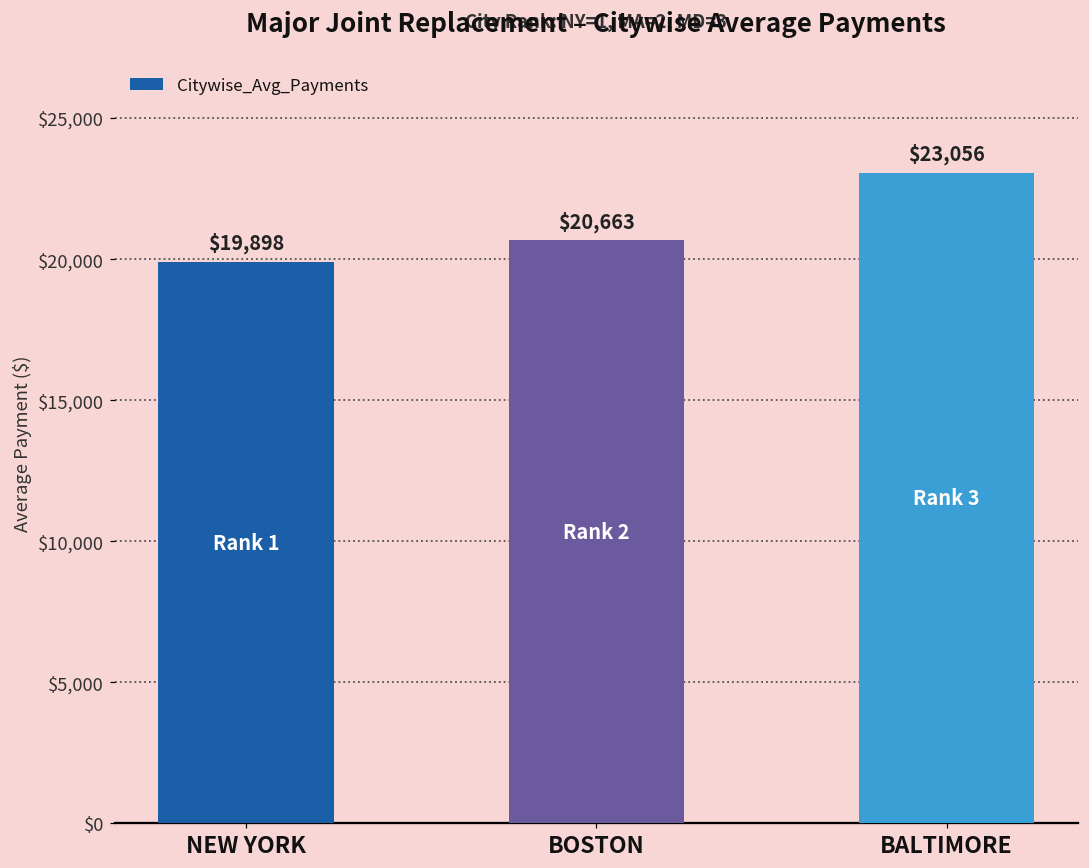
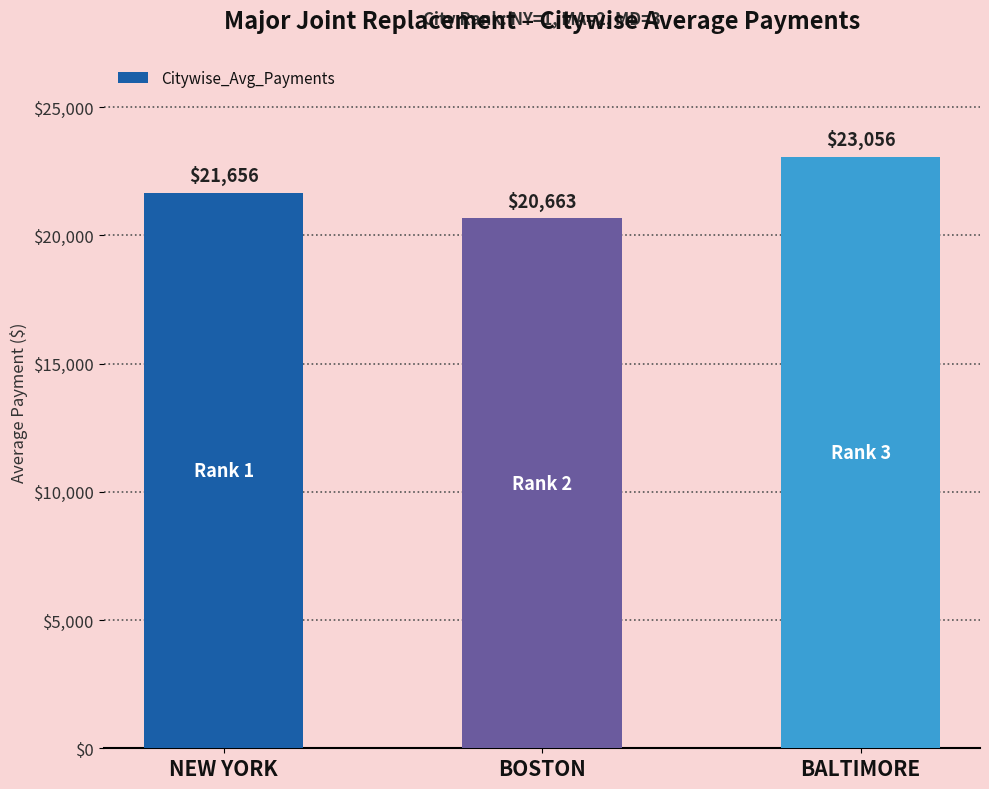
  {
-   "NEW YORK": "$19,898",
+   "NEW YORK": "$21,656",
    "BOSTON": "$20,663",
    "BALTIMORE": "$23,056"
  }
